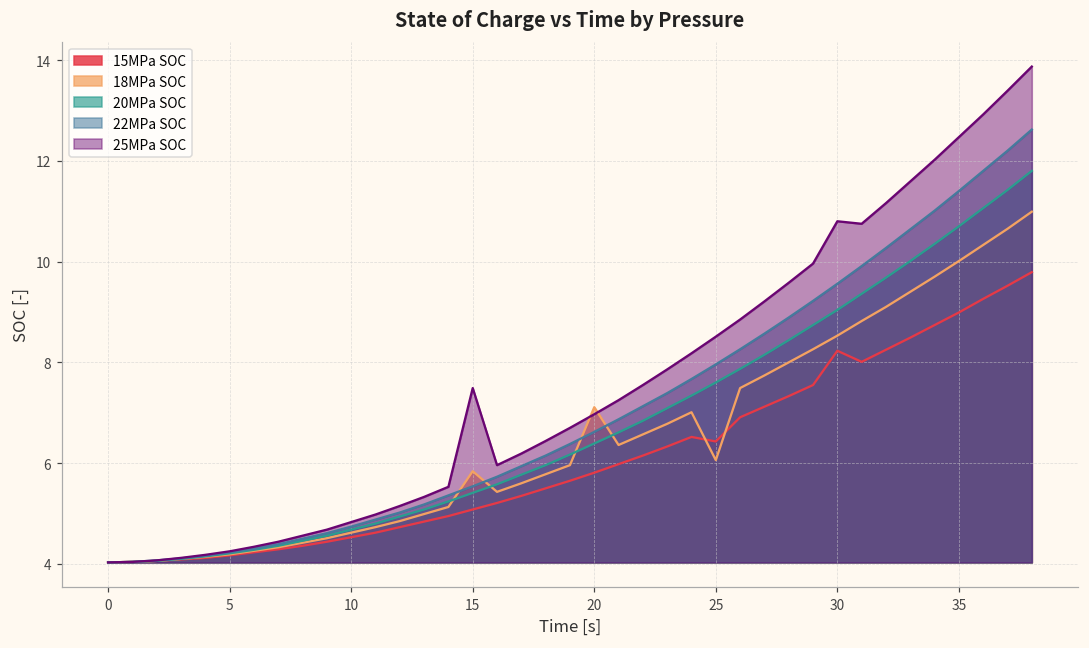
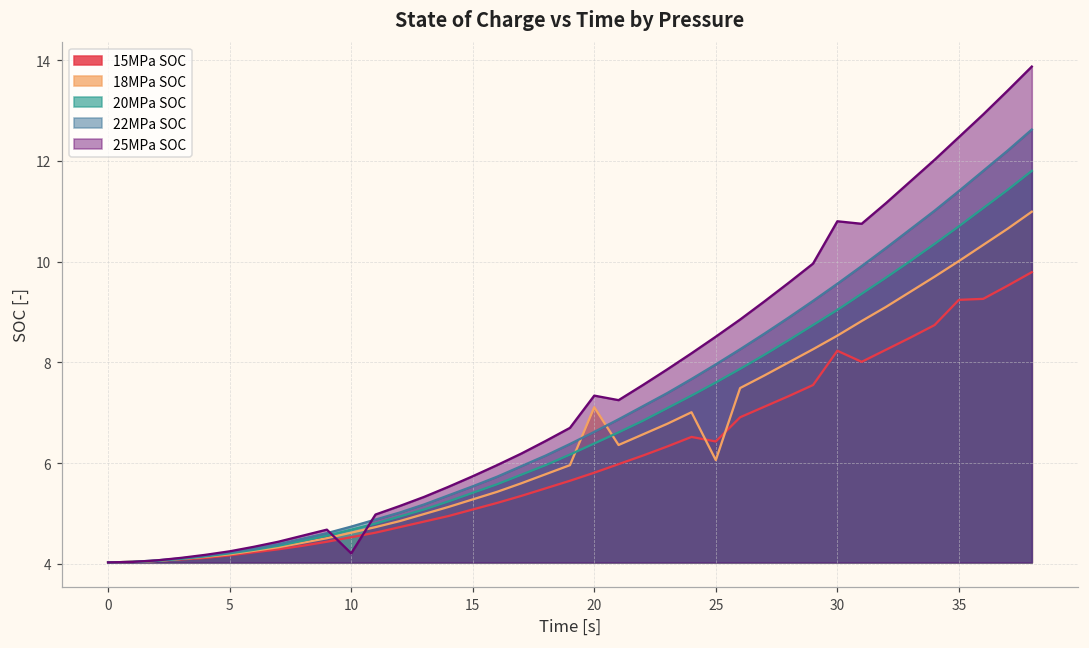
  {
    "15MPa SOC": {
      "10": 4.5,
      "15": 5.1,
      "20": 5.8,
      "25": 6.4,
      "30": 8.2,
-     "35": 9.0
+     "35": 9.2
    },
    "18MPa SOC": {
      "10": 4.6,
-     "15": 5.8,
+     "15": 5.3,
      "20": 7.1,
      "25": 6.1,
      "30": 8.5,
      "35": 10.0
    },
    "25MPa SOC": {
-     "10": 4.8,
-     "15": 7.5,
-     "20": 7.0,
+     "10": 4.2,
+     "15": 5.7,
+     "20": 7.3,
      "25": 8.5,
      "30": 10.8,
      "35": 12.5
    }
  }
